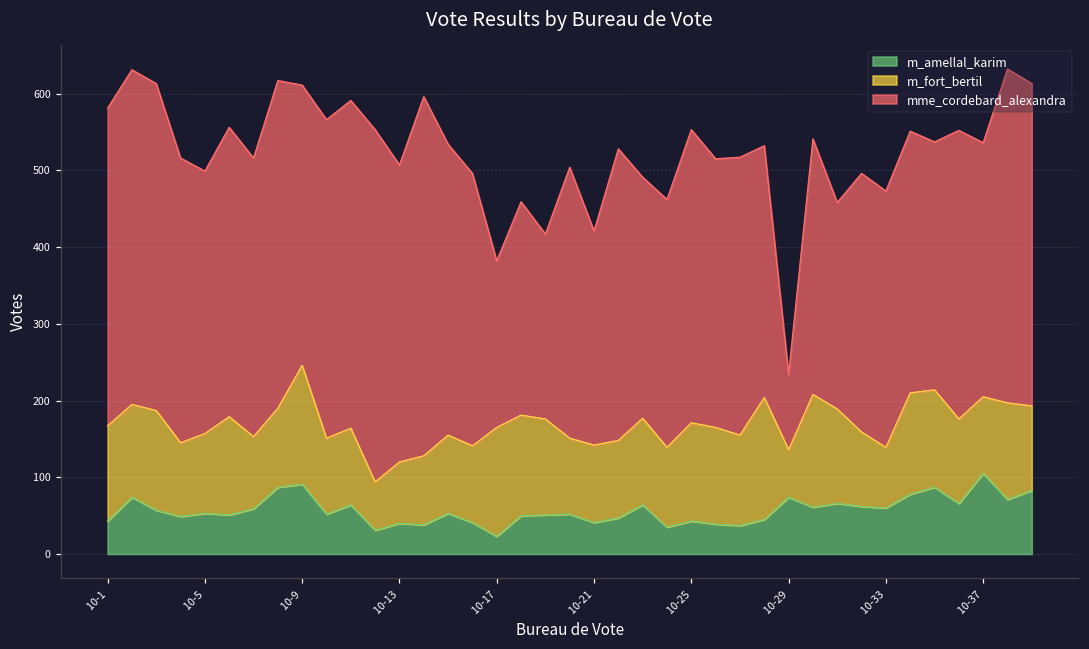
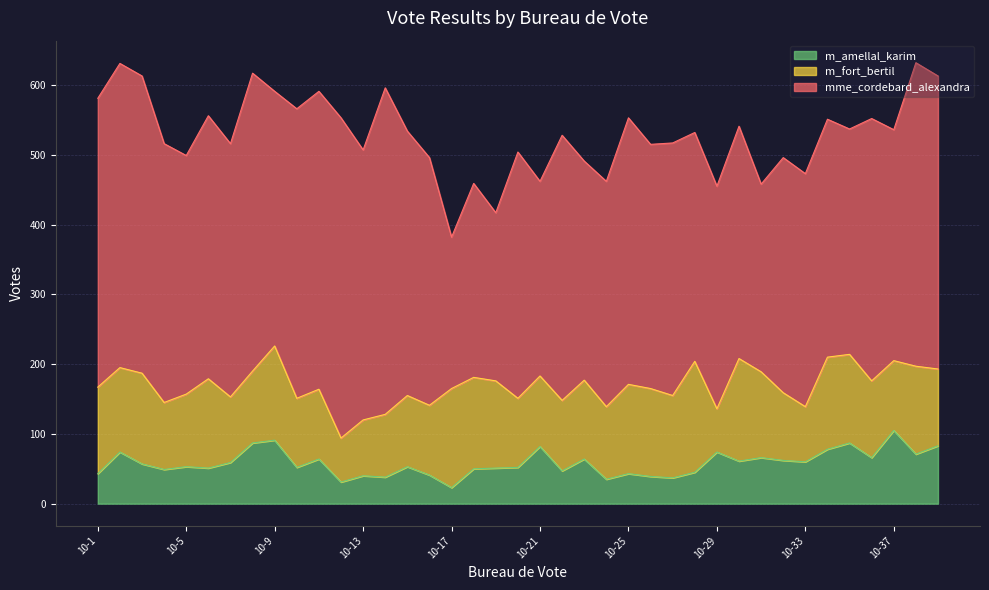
  {
    "m_amellal_karim": {
      "10-1": 40,
      "10-5": 50,
      "10-9": 90,
      "10-13": 40,
      "10-17": 20,
-     "10-21": 40,
+     "10-21": 80,
      "10-25": 40,
      "10-29": 70,
      "10-33": 60,
      "10-37": 110
    },
    "m_fort_bertil": {
      "10-1": 120,
      "10-5": 100,
-     "10-9": 160,
+     "10-9": 140,
      "10-13": 80,
      "10-17": 140,
      "10-21": 100,
      "10-25": 130,
      "10-29": 60,
      "10-33": 80,
      "10-37": 100
    },
    "mme_cordebard_alexandra": {
      "10-1": 410,
      "10-5": 340,
      "10-9": 370,
      "10-13": 390,
      "10-17": 220,
      "10-21": 280,
      "10-25": 380,
-     "10-29": 100,
+     "10-29": 320,
      "10-33": 330,
      "10-37": 330
    }
  }
